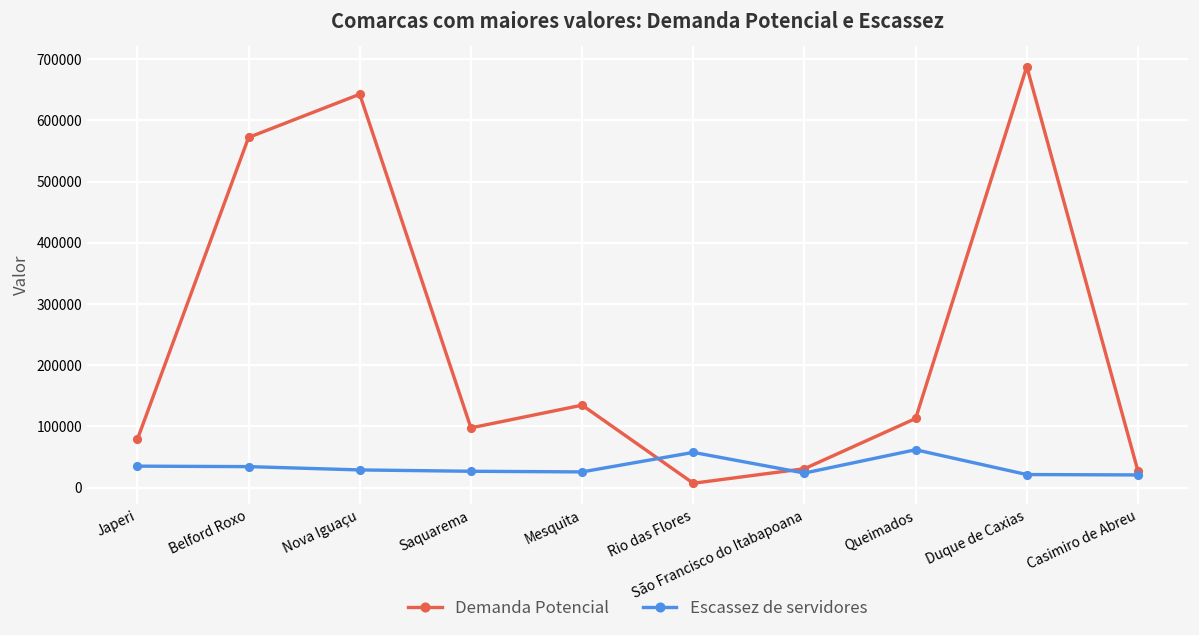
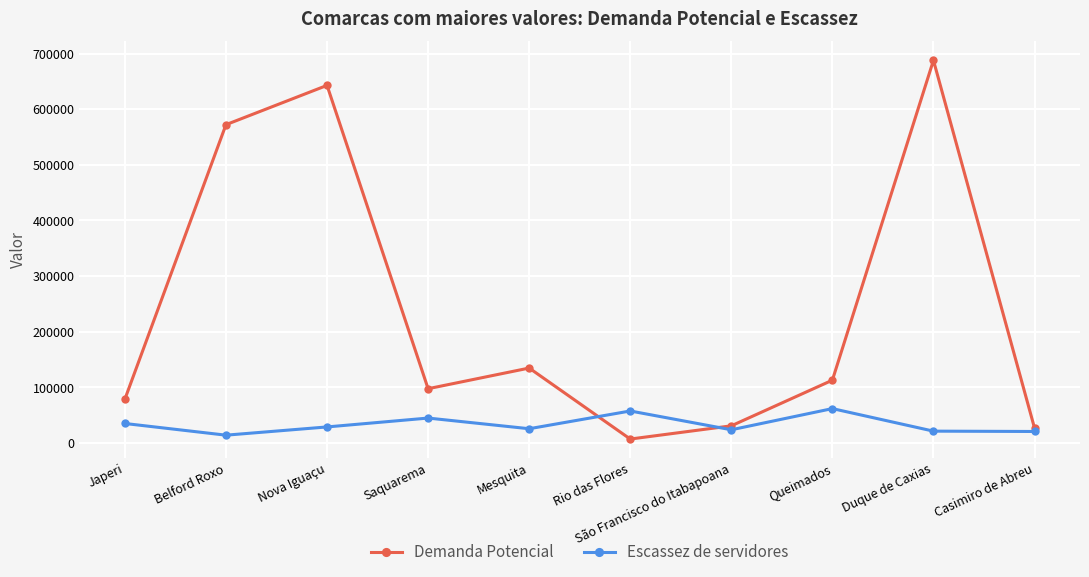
  {
    "Demanda Potencial": {
      "Japeri": 80000,
      "Belford Roxo": 570000,
      "Nova Iguaçu": 640000,
      "Saquarema": 100000,
      "Mesquita": 130000,
      "Rio das Flores": 10000,
      "São Francisco do Itabapoana": 30000,
      "Queimados": 110000,
      "Duque de Caxias": 690000,
      "Casimiro de Abreu": 30000
    },
    "Escassez de servidores": {
      "Japeri": 40000,
-     "Belford Roxo": 30000,
+     "Belford Roxo": 10000,
      "Nova Iguaçu": 30000,
-     "Saquarema": 30000,
+     "Saquarema": 40000,
      "Mesquita": 30000,
      "Rio das Flores": 60000,
      "São Francisco do Itabapoana": 20000,
      "Queimados": 60000,
      "Duque de Caxias": 20000,
      "Casimiro de Abreu": 20000
    }
  }
